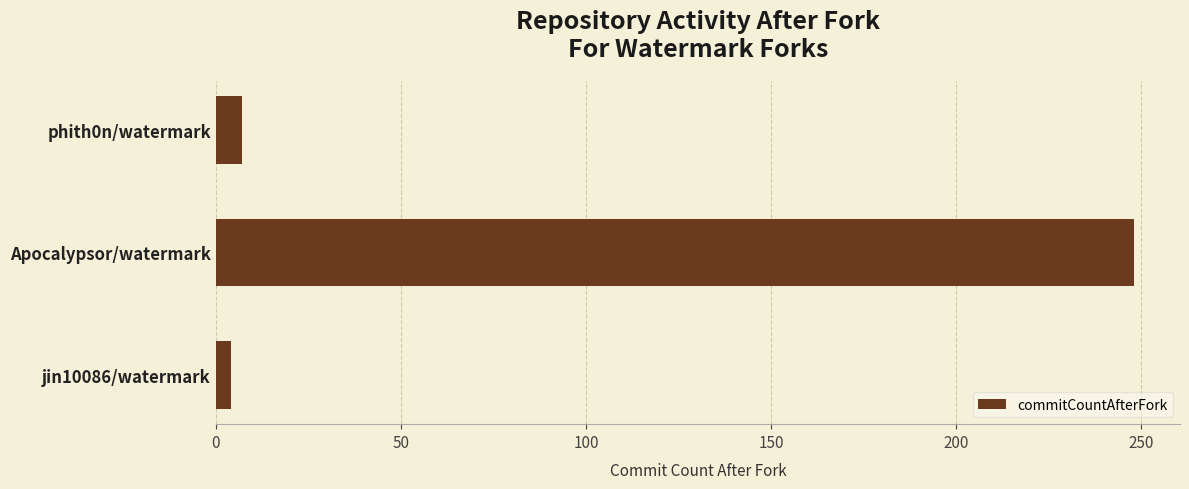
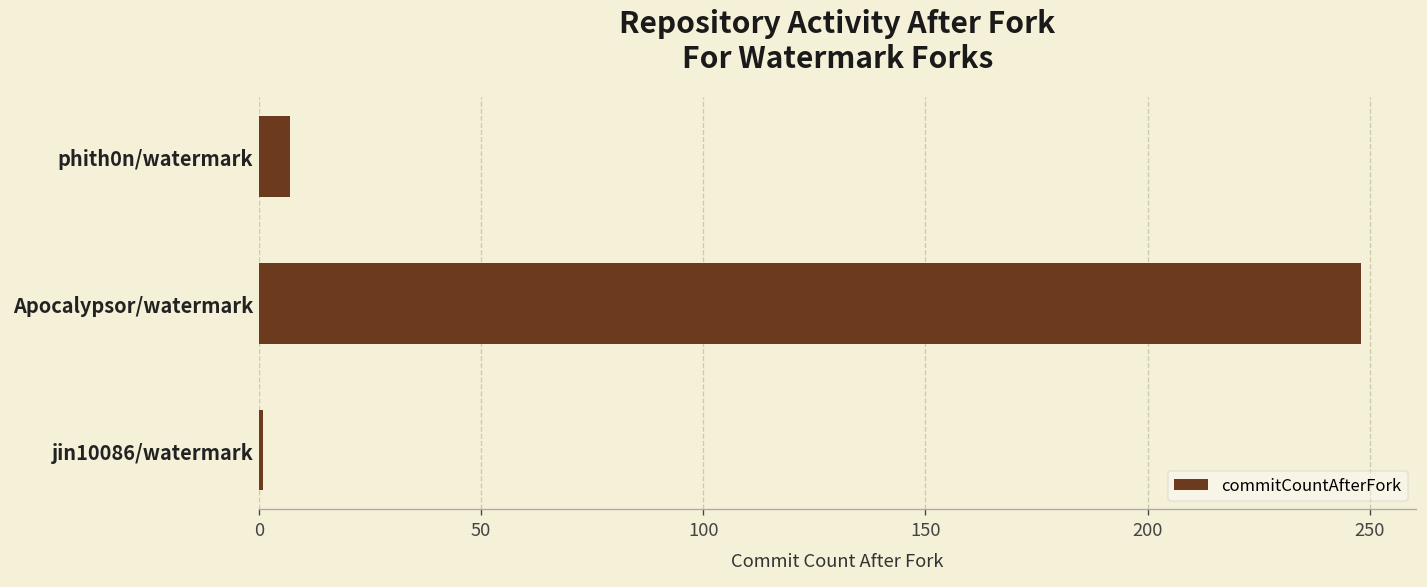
  {
    "phith0n/watermark": 7,
    "Apocalypsor/watermark": 248,
-   "jin10086/watermark": 4
+   "jin10086/watermark": 1
  }
